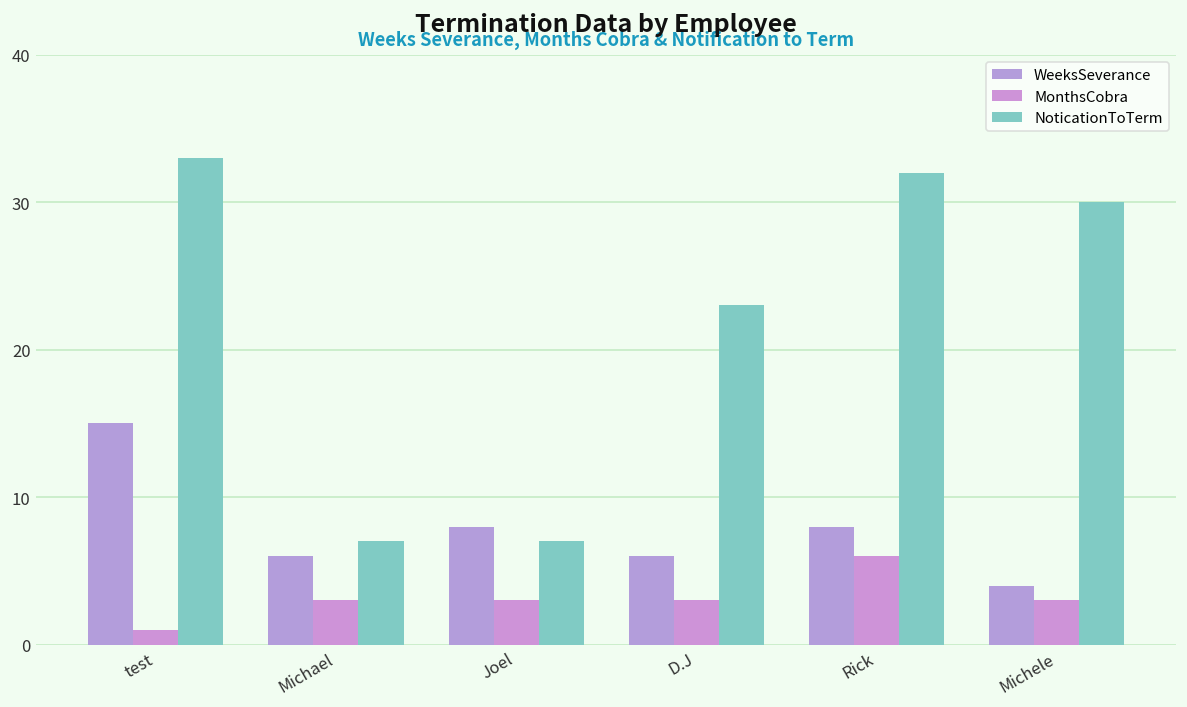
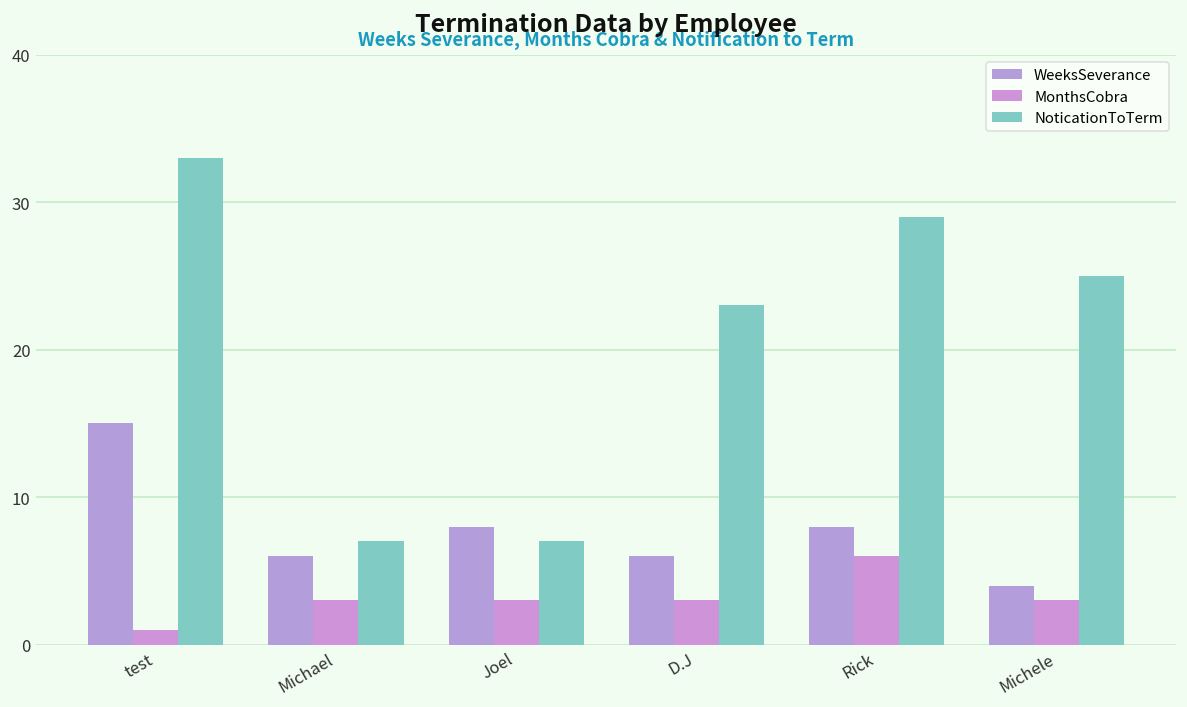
  {
    "NoticationToTerm": {
      "test": 33,
      "Michael": 7,
      "Joel": 7,
      "D.J": 23,
-     "Rick": 32,
-     "Michele": 30
+     "Rick": 29,
+     "Michele": 25
    }
  }
